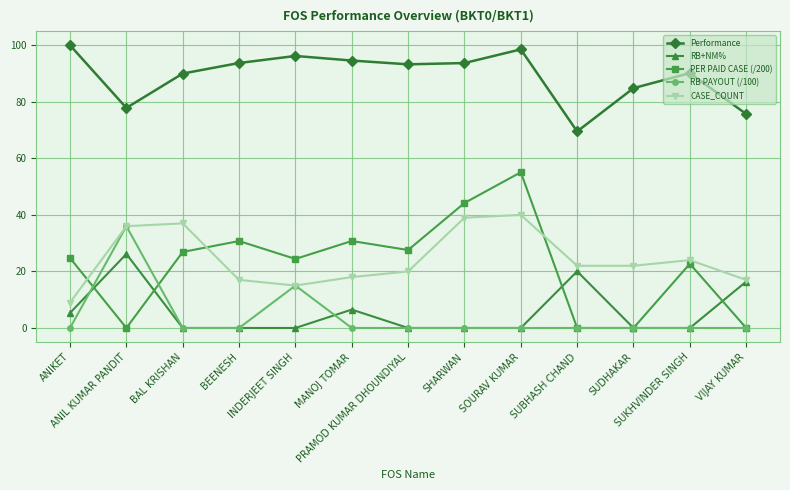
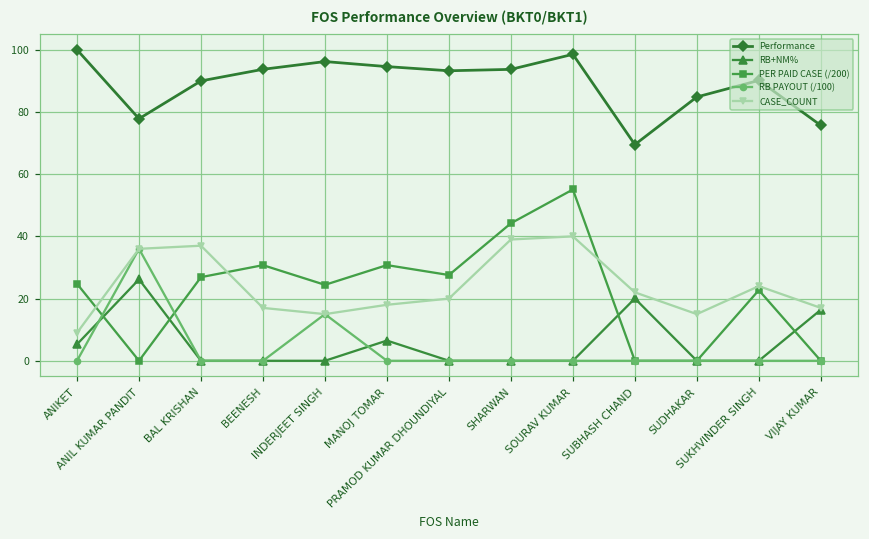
  {
    "CASE_COUNT": {
      "ANIKET": 9,
      "BAL KRISHAN": 37,
      "BEENESH": 17,
      "MANOJ TOMAR": 18,
      "PRAMOD KUMAR DHOUNDIYAL": 20,
      "SHARWAN": 39,
      "SOURAV KUMAR": 40,
      "SUBHASH CHAND": 22,
-     "SUDHAKAR": 22,
+     "SUDHAKAR": 15,
      "SUKHVINDER SINGH": 24
    }
  }
